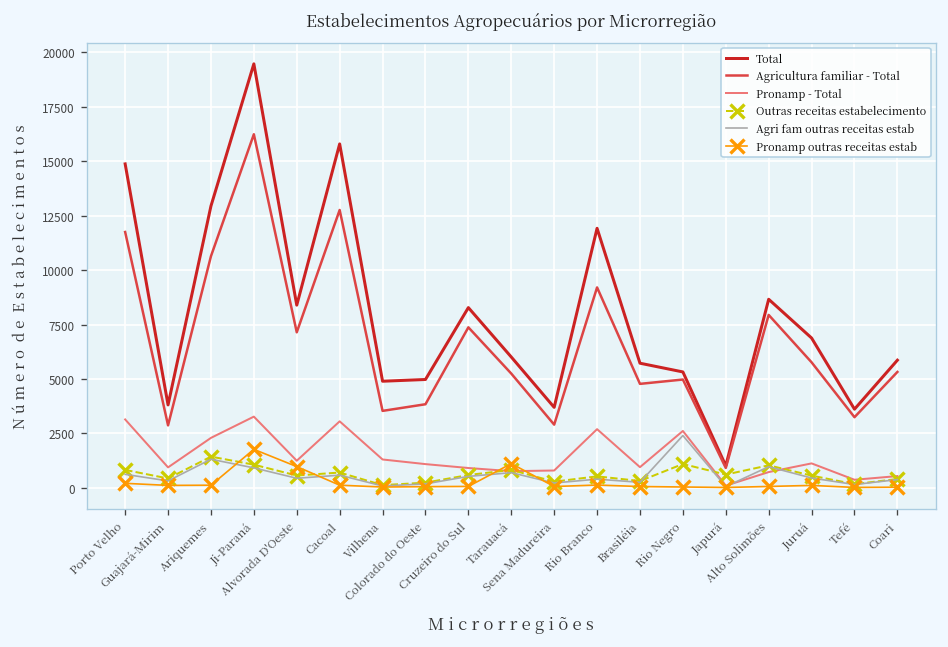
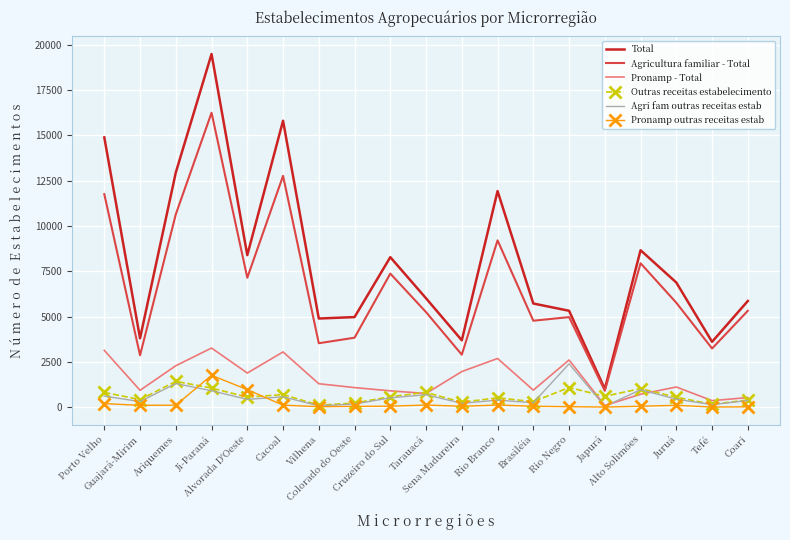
  {
    "Pronamp - Total": {
      "Porto Velho": 3100,
      "Guajará-Mirim": 900,
      "Ariquemes": 2300,
      "Ji-Paraná": 3300,
-     "Alvorada D'Oeste": 1200,
+     "Alvorada D'Oeste": 1900,
      "Cacoal": 3100,
      "Vilhena": 1300,
      "Colorado do Oeste": 1100,
      "Cruzeiro do Sul": 900,
-     "Sena Madureira": 800,
+     "Sena Madureira": 2000,
      "Rio Branco": 2700,
      "Brasiléia": 900,
      "Rio Negro": 2600,
      "Alto Solimões": 700,
      "Juruá": 1100,
      "Tefé": 400
    },
    "Outras receitas estabelecimento": {
      "Porto Velho": 800,
      "Ji-Paraná": 1100,
      "Rio Negro": 1100,
      "Japurá": 600
    },
    "Agri fam outras receitas estab": {
      "Porto Velho": 600,
      "Ji-Paraná": 900,
      "Rio Negro": 2400
    },
    "Pronamp outras receitas estab": {
      "Porto Velho": 200,
      "Guajará-Mirim": 100,
      "Ariquemes": 100,
      "Ji-Paraná": 1800,
      "Alvorada D'Oeste": 1000,
      "Cacoal": 100,
      "Cruzeiro do Sul": 100,
-     "Tarauacá": 1100,
+     "Tarauacá": 100,
      "Sena Madureira": 100,
      "Rio Branco": 100,
      "Brasiléia": 100,
      "Rio Negro": 0,
      "Alto Solimões": 100,
      "Juruá": 100,
      "Coari": 0
    }
  }
